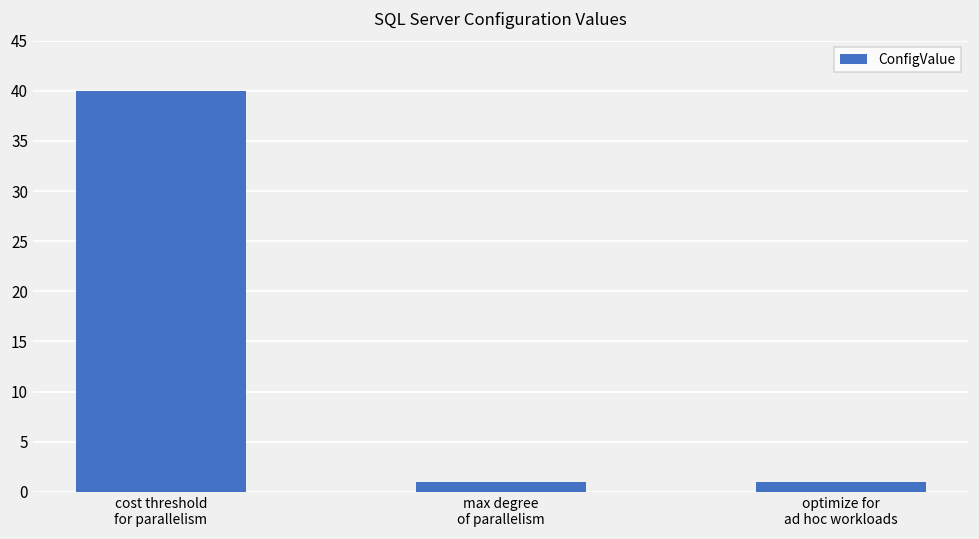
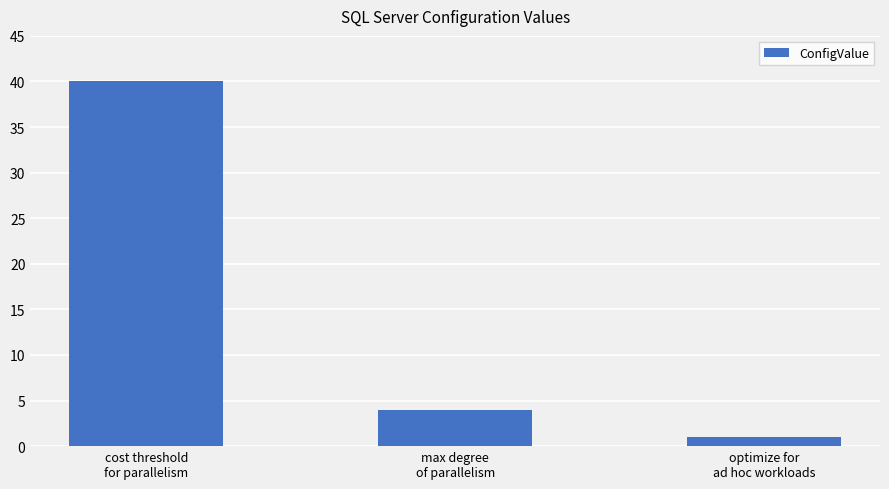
  {
    "cost threshold for parallelism": 40,
-   "max degree of parallelism": 1,
+   "max degree of parallelism": 4,
    "optimize for ad hoc workloads": 1
  }
